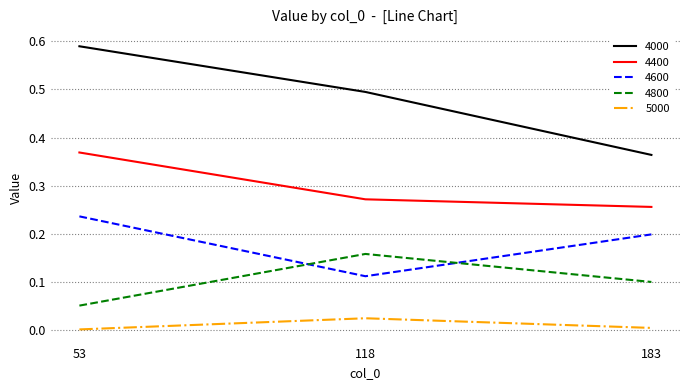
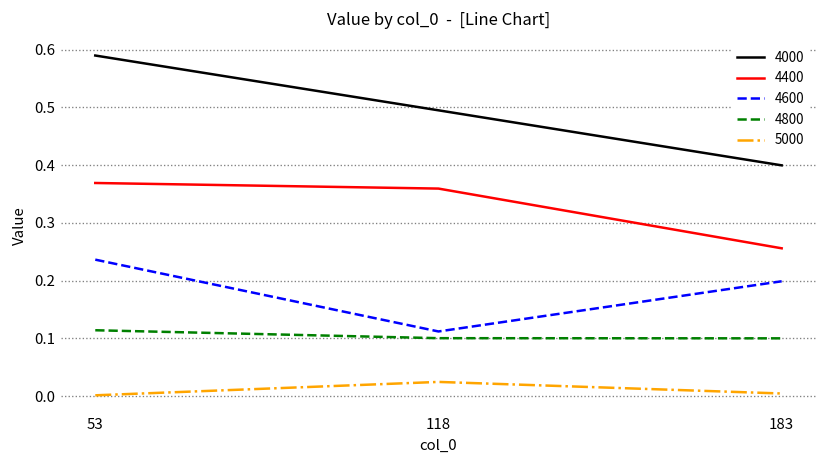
  {
    "4000": {
      "53": 0.59,
      "118": 0.49,
-     "183": 0.36
+     "183": 0.40
    },
    "4400": {
      "53": 0.37,
-     "118": 0.27,
+     "118": 0.36,
      "183": 0.26
    },
    "4600": {
      "53": 0.24,
      "118": 0.11,
      "183": 0.20
    },
    "4800": {
-     "53": 0.05,
-     "118": 0.16,
+     "53": 0.11,
+     "118": 0.10,
      "183": 0.10
    },
    "5000": {
      "53": 0.00,
      "118": 0.02,
      "183": 0.00
    }
  }
